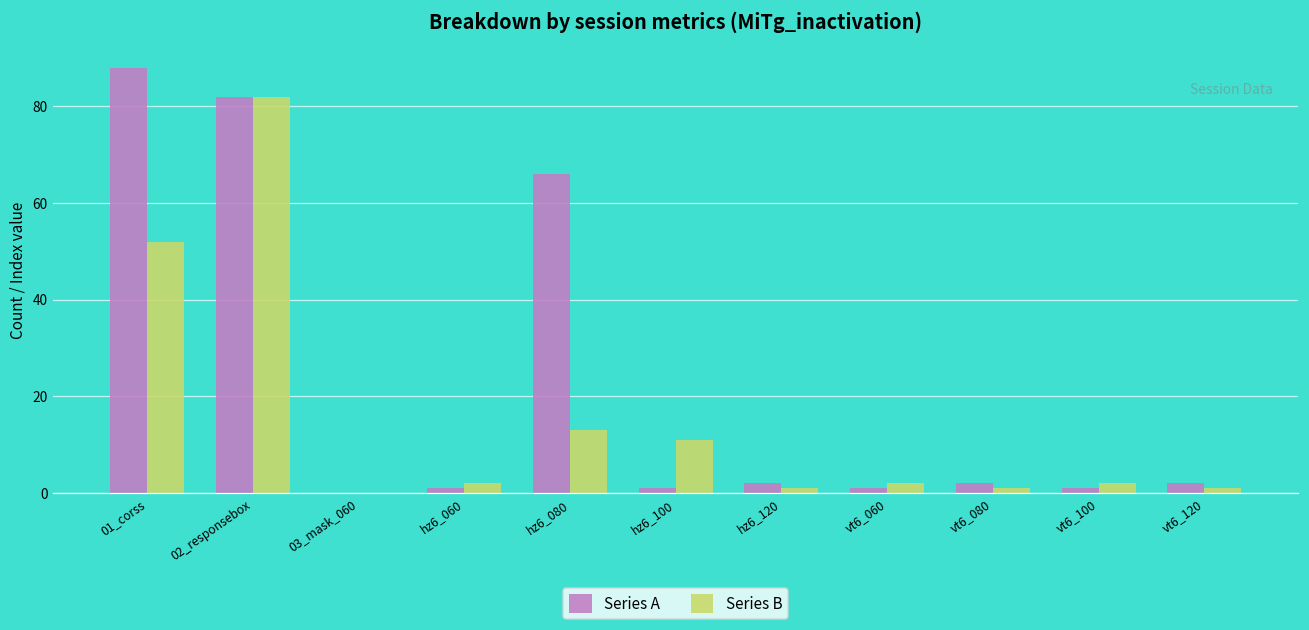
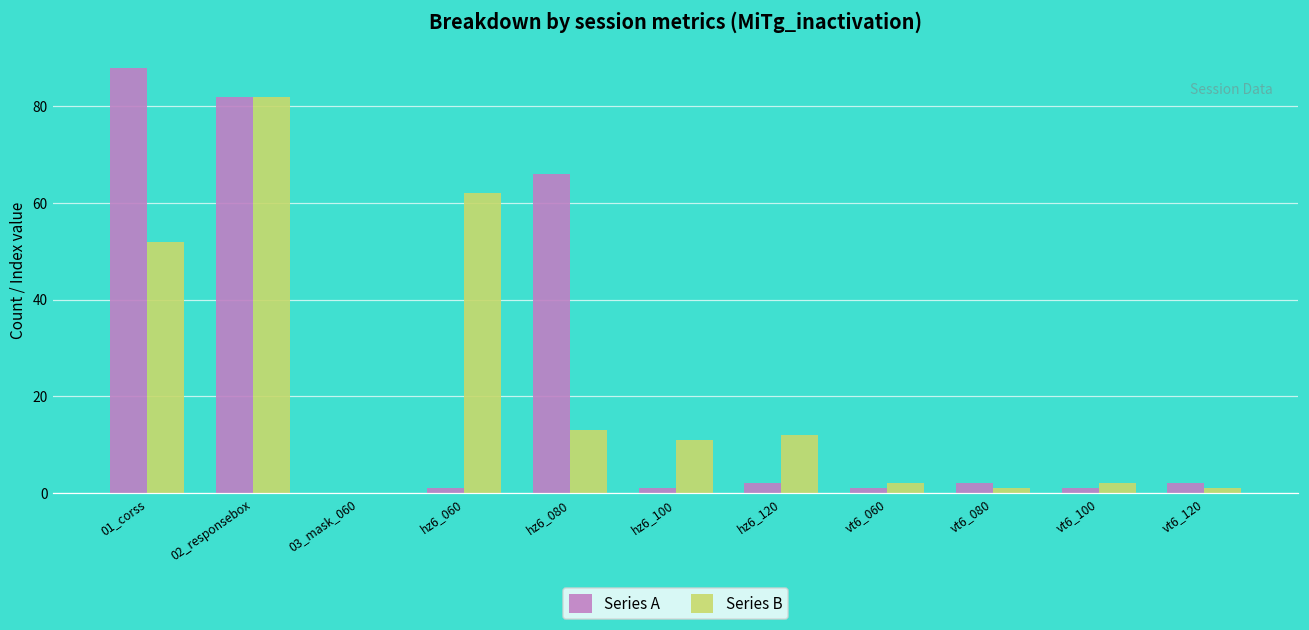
  {
    "Series A": {
      "01_corss": 88,
      "02_responsebox": 82,
      "03_mask_060": 0,
      "hz6_060": 1,
      "hz6_080": 66,
      "hz6_100": 1,
      "hz6_120": 2,
      "vt6_060": 1,
      "vt6_080": 2,
      "vt6_100": 1,
      "vt6_120": 2
    },
    "Series B": {
      "01_corss": 52,
      "02_responsebox": 82,
      "03_mask_060": 0,
-     "hz6_060": 2,
+     "hz6_060": 62,
      "hz6_080": 13,
      "hz6_100": 11,
-     "hz6_120": 1,
+     "hz6_120": 12,
      "vt6_060": 2,
      "vt6_080": 1,
      "vt6_100": 2,
      "vt6_120": 1
    }
  }
